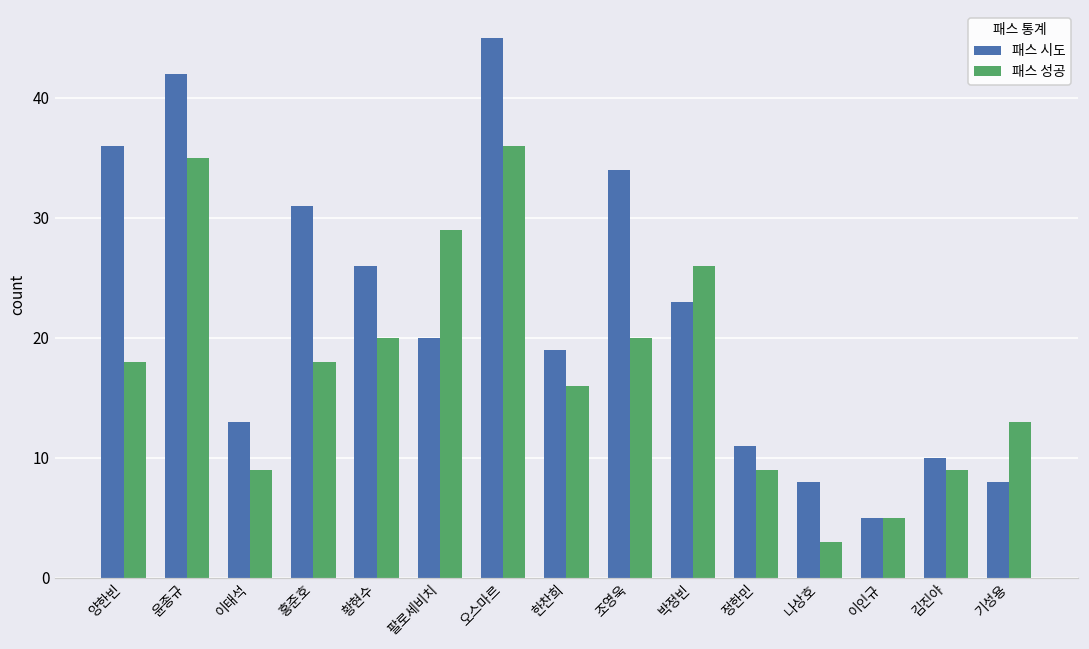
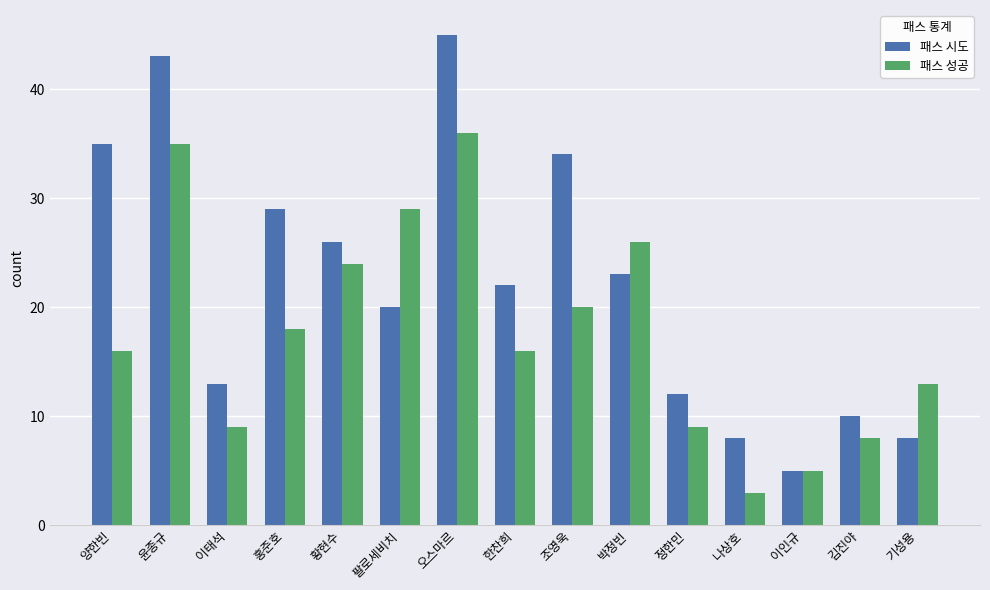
  {
    "패스 시도": {
-     "양한빈": 36,
-     "윤종규": 42,
+     "양한빈": 35,
+     "윤종규": 43,
      "이태석": 13,
-     "홍준호": 31,
+     "홍준호": 29,
      "황현수": 26,
      "팔로세비치": 20,
      "오스마르": 45,
-     "한찬희": 19,
+     "한찬희": 22,
      "조영욱": 34,
      "박정빈": 23,
-     "정한민": 11,
+     "정한민": 12,
      "나상호": 8,
      "이인규": 5,
      "김진야": 10,
      "기성용": 8
    },
    "패스 성공": {
-     "양한빈": 18,
+     "양한빈": 16,
      "윤종규": 35,
      "이태석": 9,
      "홍준호": 18,
-     "황현수": 20,
+     "황현수": 24,
      "팔로세비치": 29,
      "오스마르": 36,
      "한찬희": 16,
      "조영욱": 20,
      "박정빈": 26,
      "정한민": 9,
      "나상호": 3,
      "이인규": 5,
-     "김진야": 9,
+     "김진야": 8,
      "기성용": 13
    }
  }
